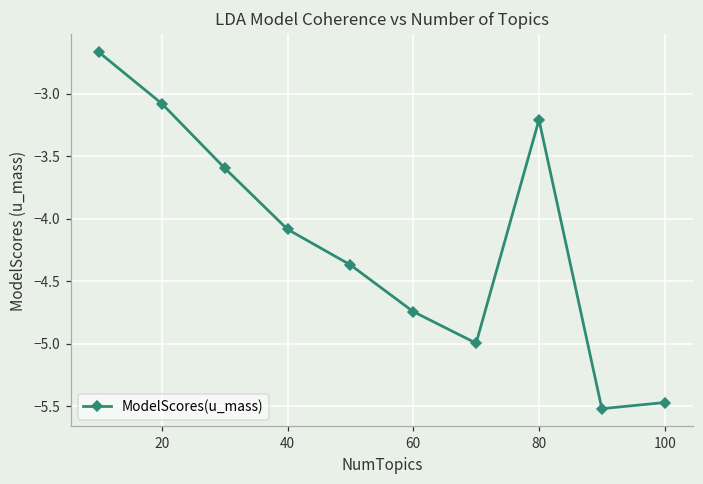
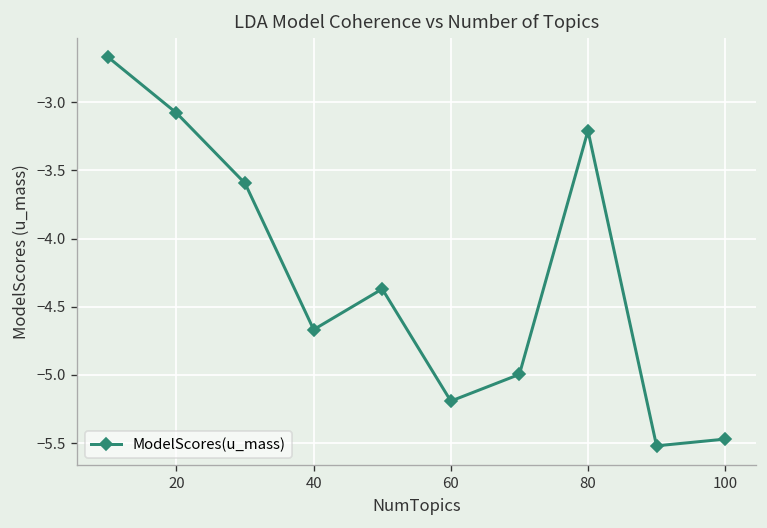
  {
    "20": -3.08,
-   "40": -4.09,
-   "60": -4.74,
+   "40": -4.67,
+   "60": -5.19,
    "80": -3.21,
    "100": -5.47
  }
